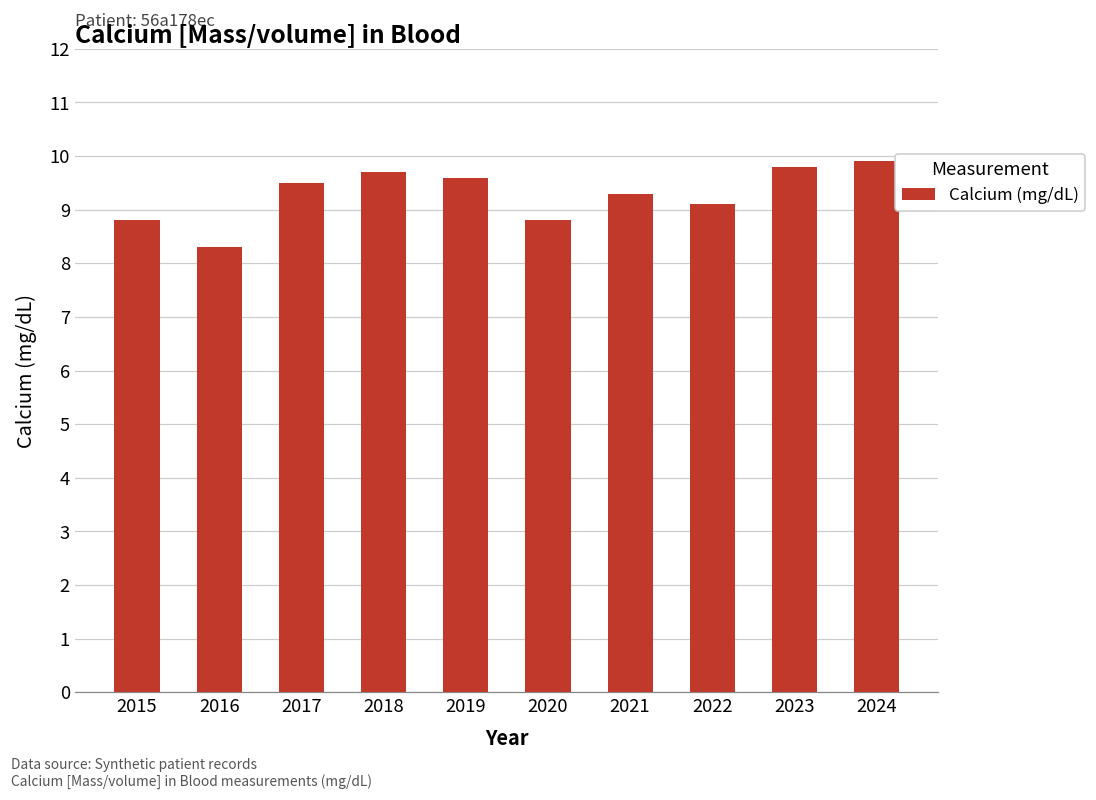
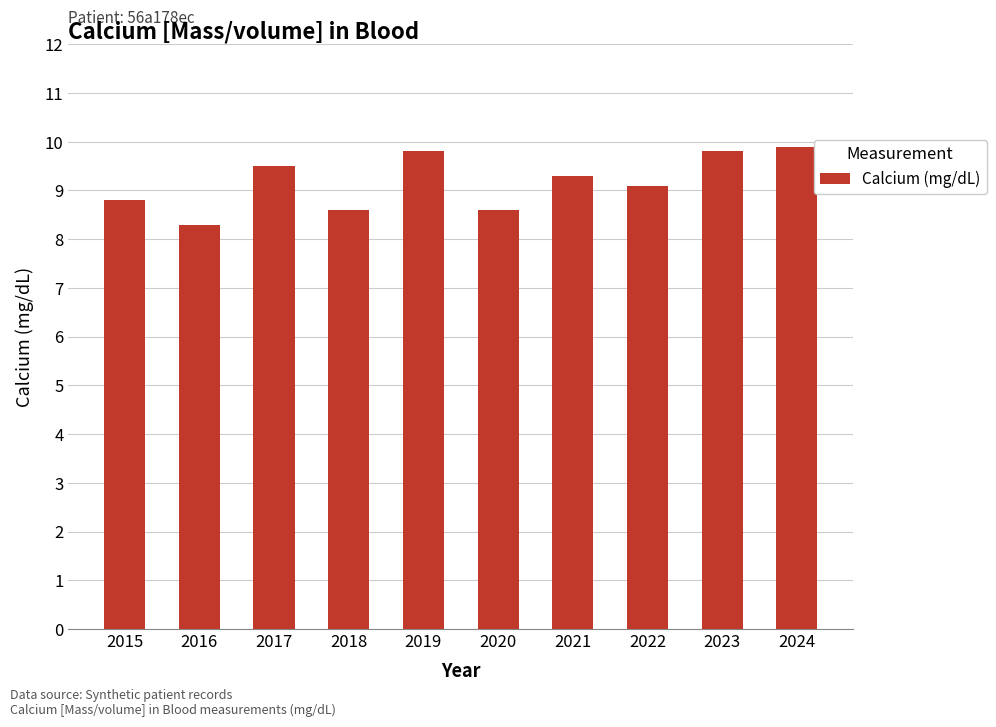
  {
    "2015": 8.8,
    "2016": 8.3,
    "2017": 9.5,
-   "2018": 9.7,
-   "2019": 9.6,
-   "2020": 8.8,
+   "2018": 8.6,
+   "2019": 9.8,
+   "2020": 8.6,
    "2021": 9.3,
    "2022": 9.1,
    "2023": 9.8,
    "2024": 9.9
  }
